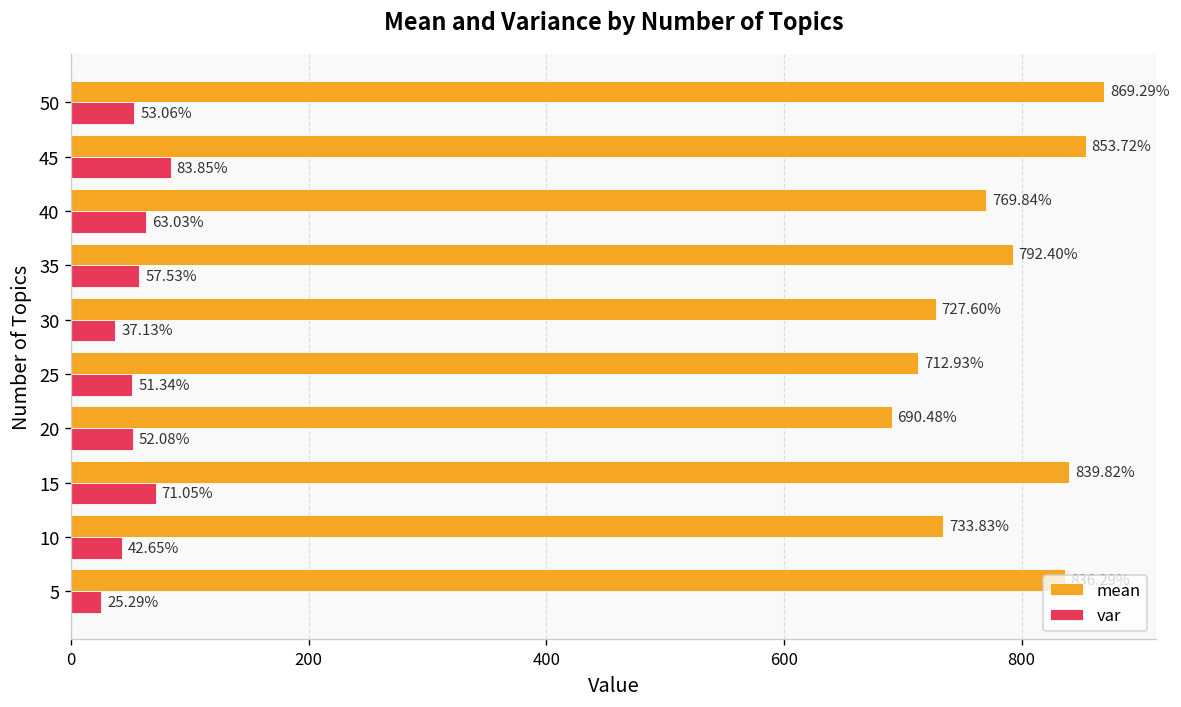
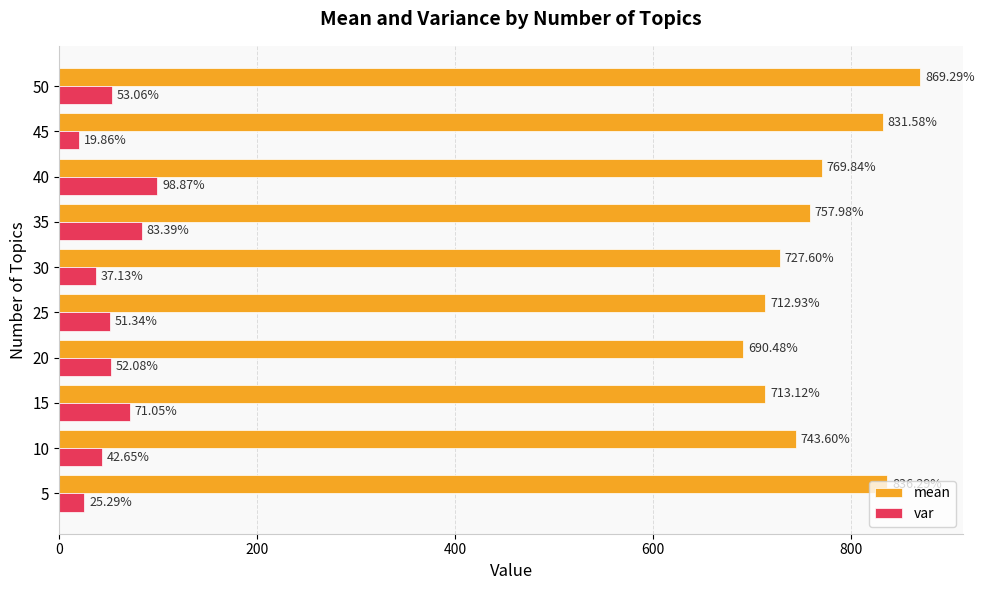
  {
    "mean": {
      "50": "869.29%",
-     "45": "853.72%",
+     "45": "831.58%",
      "40": "769.84%",
-     "35": "792.40%",
+     "35": "757.98%",
      "30": "727.60%",
      "25": "712.93%",
      "20": "690.48%",
-     "15": "839.82%",
-     "10": "733.83%"
+     "15": "713.12%",
+     "10": "743.60%"
    },
    "var": {
      "50": "53.06%",
-     "45": "83.85%",
-     "40": "63.03%",
-     "35": "57.53%",
+     "45": "19.86%",
+     "40": "98.87%",
+     "35": "83.39%",
      "30": "37.13%",
      "25": "51.34%",
      "20": "52.08%",
      "15": "71.05%",
      "10": "42.65%",
      "5": "25.29%"
    }
  }
